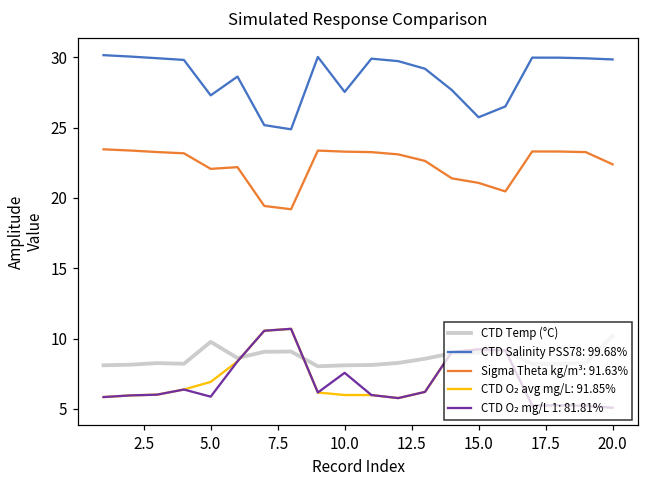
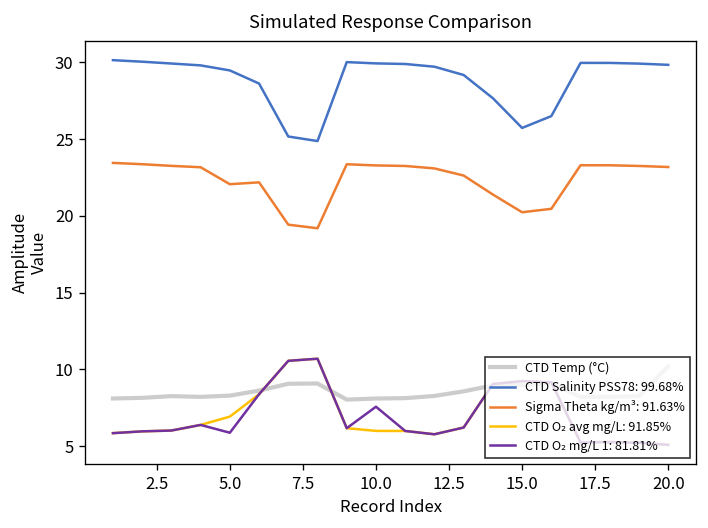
  {
    "CTD Temp (°C)": {
-     "5.0": 9.8,
+     "5.0": 8.3,
      "10.0": 8.1
    },
    "CTD Salinity PSS78: 99.68%": {
-     "5.0": 27.3,
-     "10.0": 27.5,
+     "5.0": 29.5,
+     "10.0": 29.9,
      "15.0": 25.7,
      "20.0": 29.8
    },
    "Sigma Theta kg/m³: 91.63%": {
      "5.0": 22.1,
      "10.0": 23.3,
-     "15.0": 21.1,
-     "20.0": 22.4
+     "15.0": 20.2,
+     "20.0": 23.2
    },
    "CTD O₂ avg mg/L: 91.85%": {
      "5.0": 6.9,
      "10.0": 6.0
    },
    "CTD O₂ mg/L 1: 81.81%": {
      "5.0": 5.9,
      "10.0": 7.6
    }
  }
